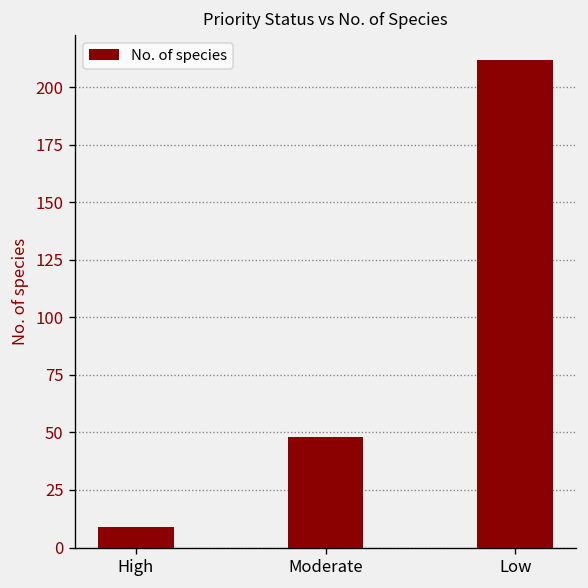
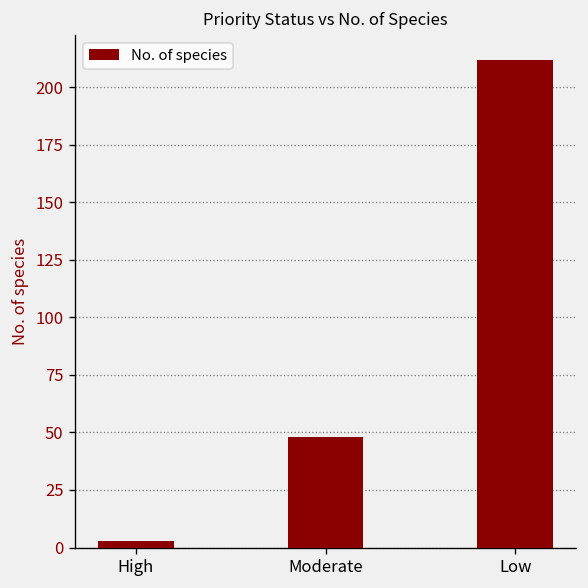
  {
-   "High": 9,
+   "High": 3,
    "Moderate": 48,
    "Low": 212
  }
